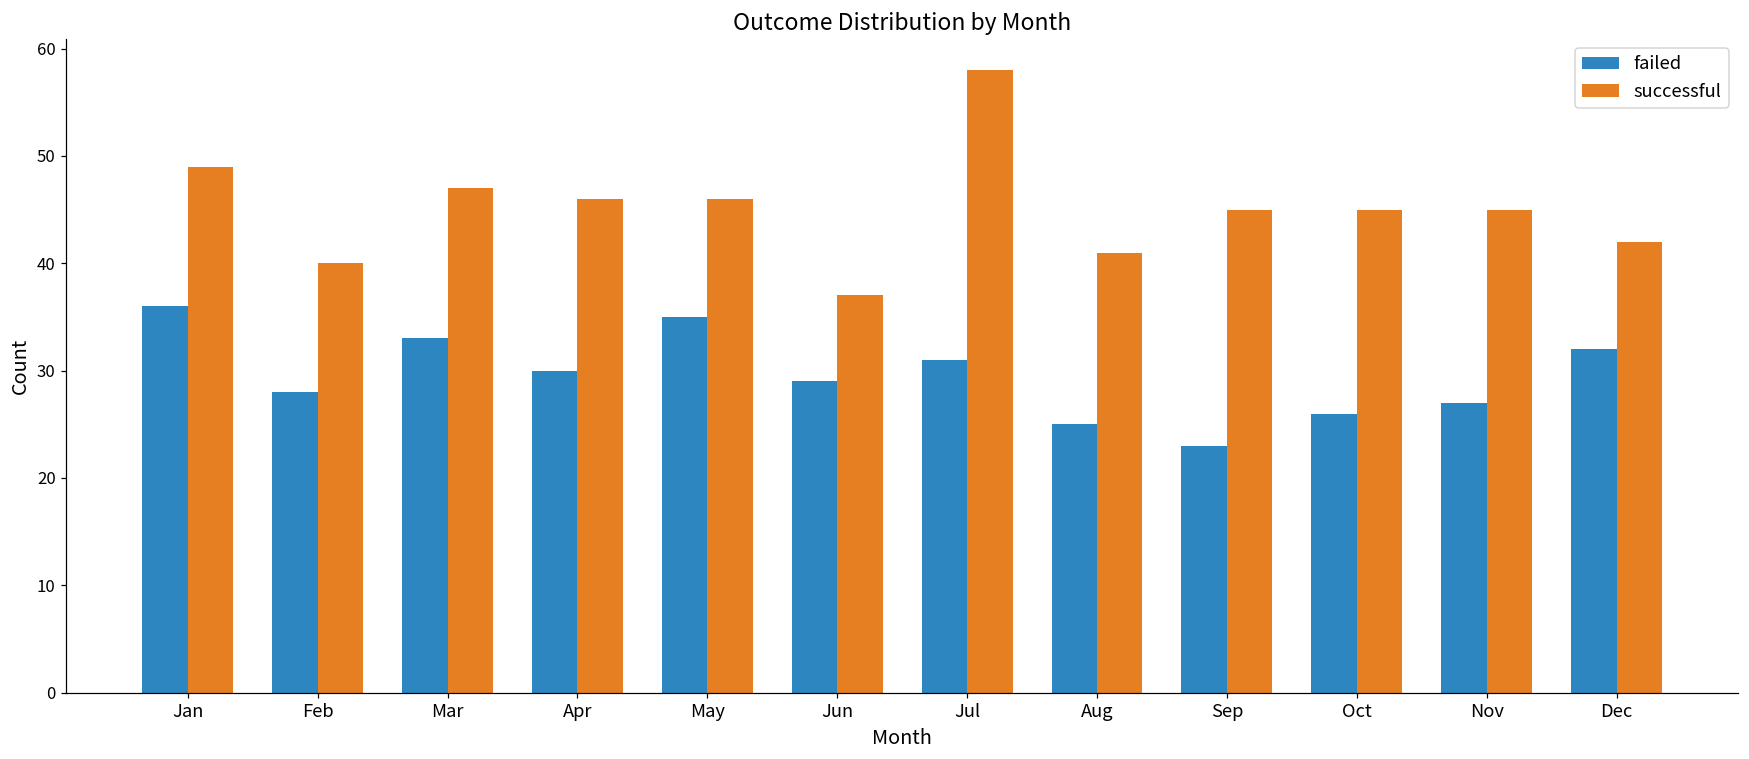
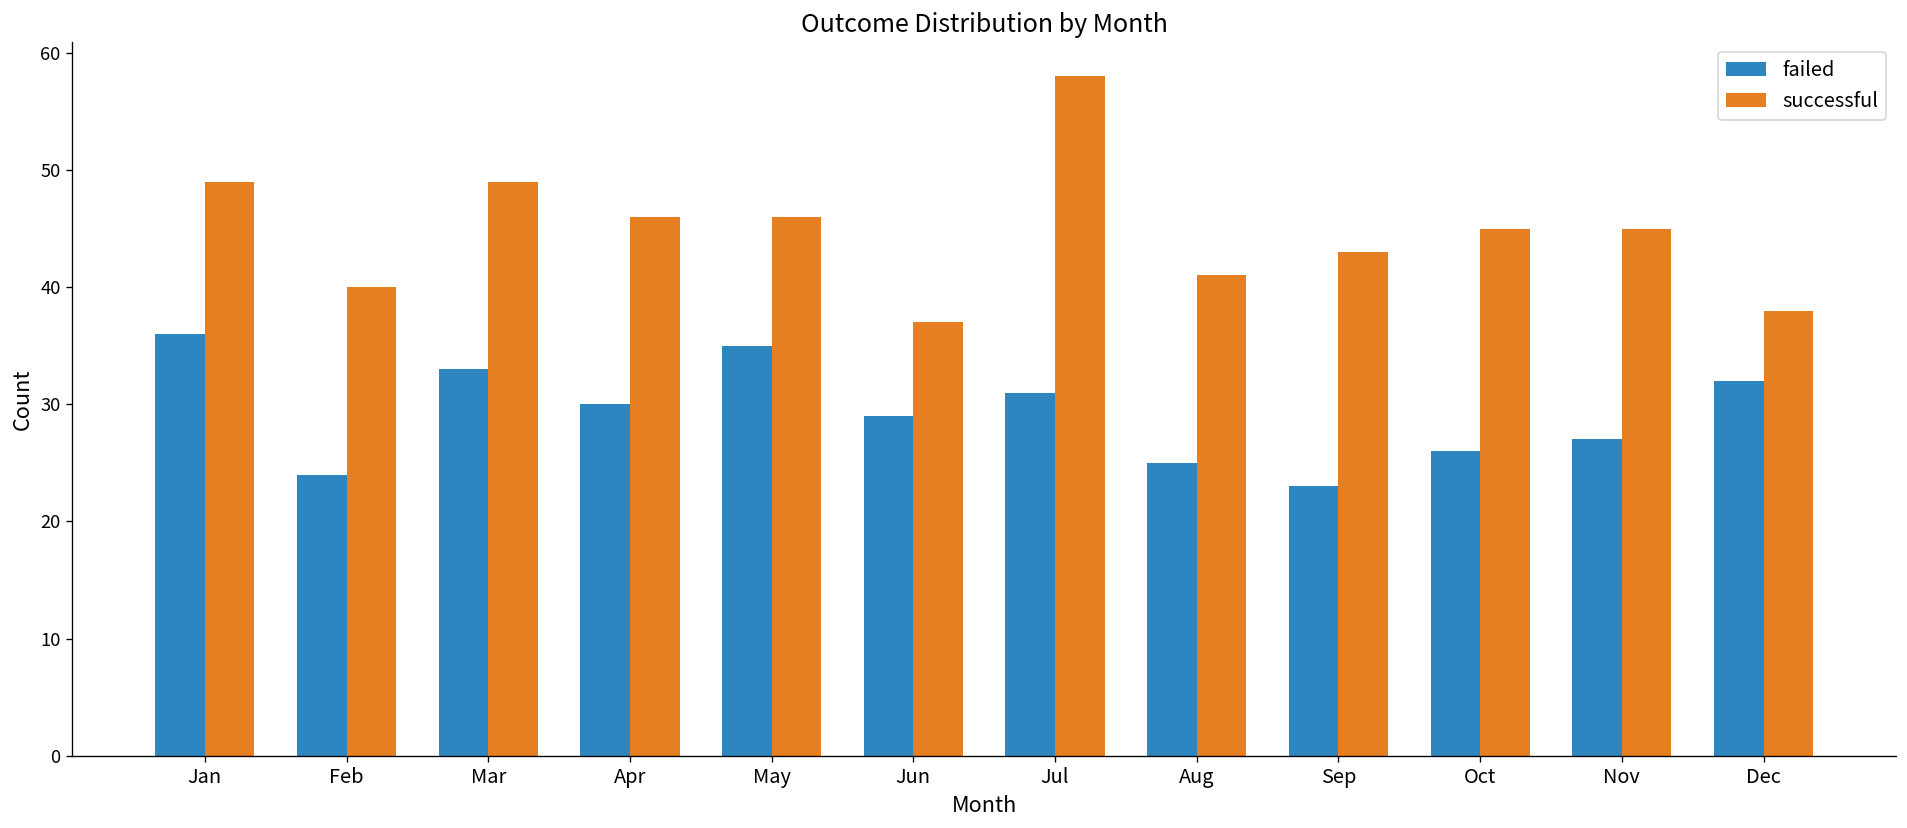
  {
    "failed": {
      "Jan": 36,
-     "Feb": 28,
+     "Feb": 24,
      "Mar": 33,
      "Apr": 30,
      "May": 35,
      "Jun": 29,
      "Jul": 31,
      "Aug": 25,
      "Sep": 23,
      "Oct": 26,
      "Nov": 27,
      "Dec": 32
    },
    "successful": {
      "Jan": 49,
      "Feb": 40,
-     "Mar": 47,
+     "Mar": 49,
      "Apr": 46,
      "May": 46,
      "Jun": 37,
      "Jul": 58,
      "Aug": 41,
-     "Sep": 45,
+     "Sep": 43,
      "Oct": 45,
      "Nov": 45,
-     "Dec": 42
+     "Dec": 38
    }
  }
